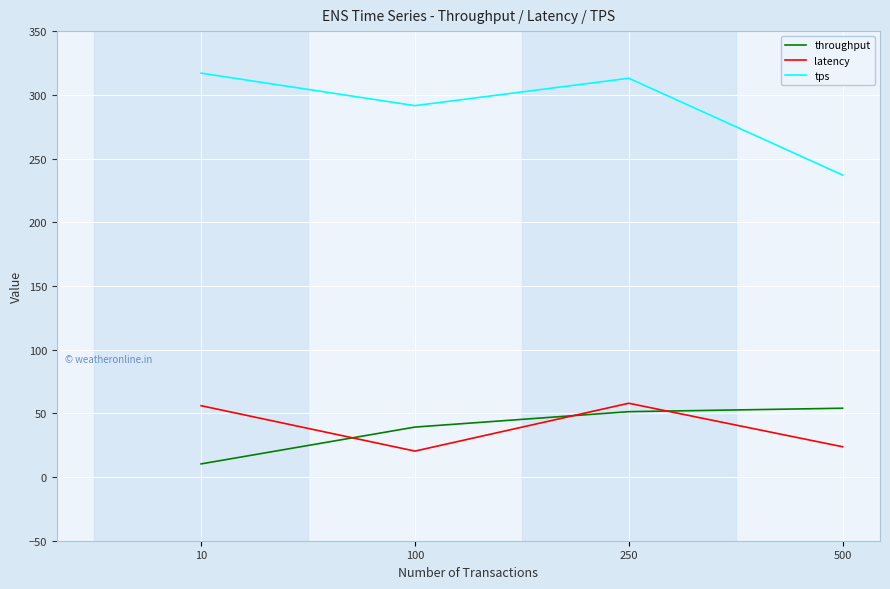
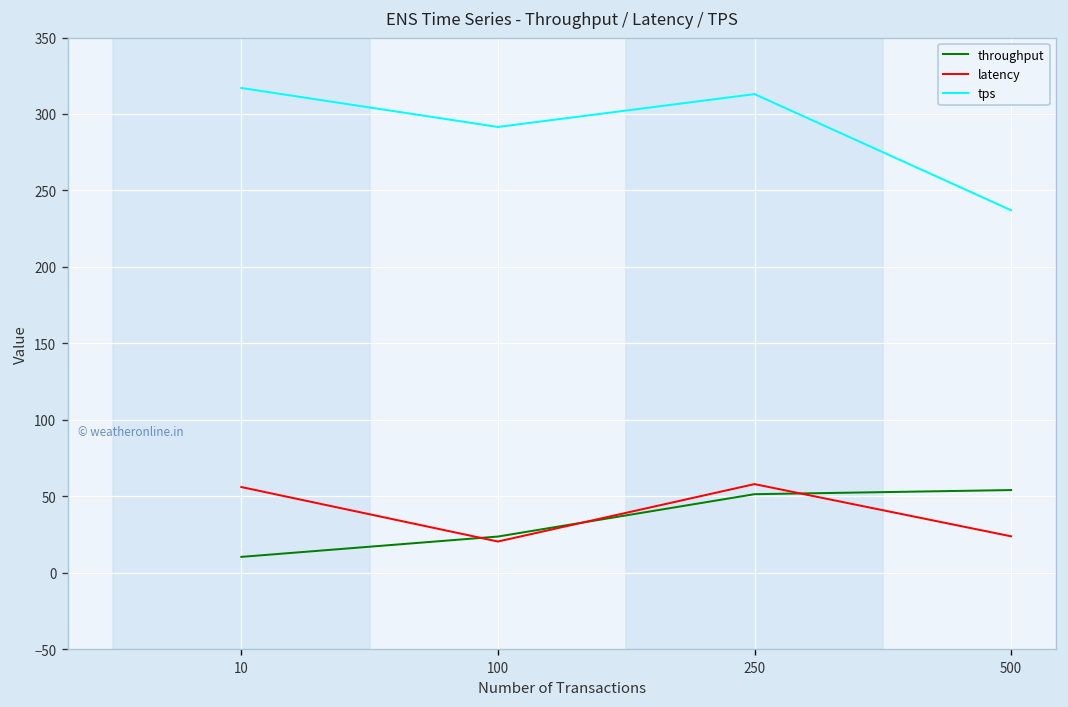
  {
    "throughput": {
      "10": 10,
-     "100": 39,
+     "100": 24,
      "250": 51,
      "500": 54
    },
    "latency": {
      "10": 56,
      "100": 20,
      "250": 58,
      "500": 24
    },
    "tps": {
      "10": 317,
      "100": 292,
      "250": 313,
      "500": 237
    }
  }
